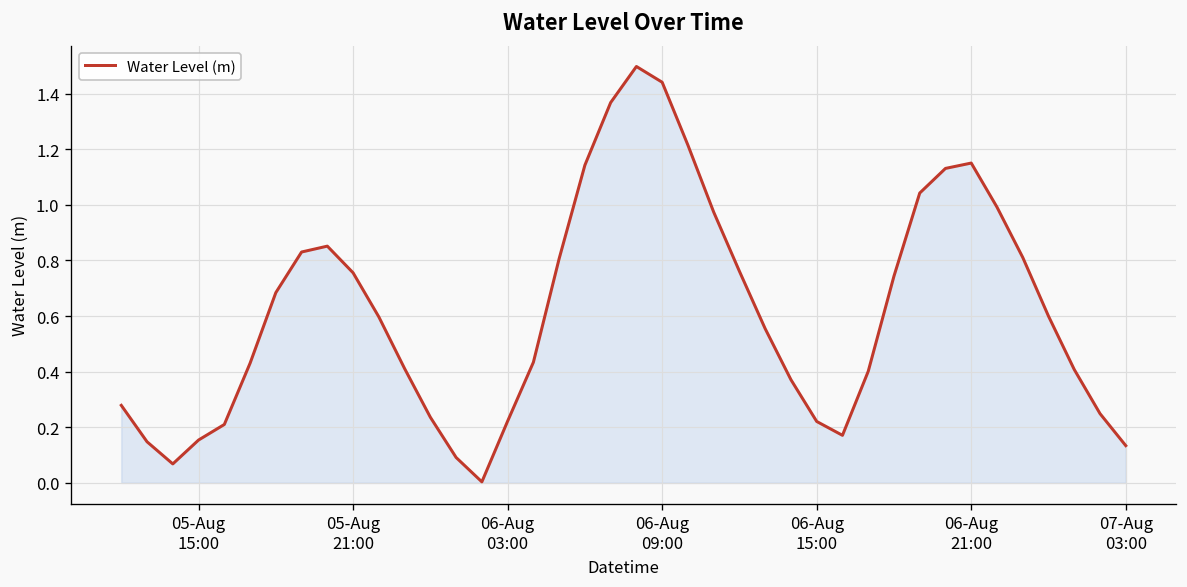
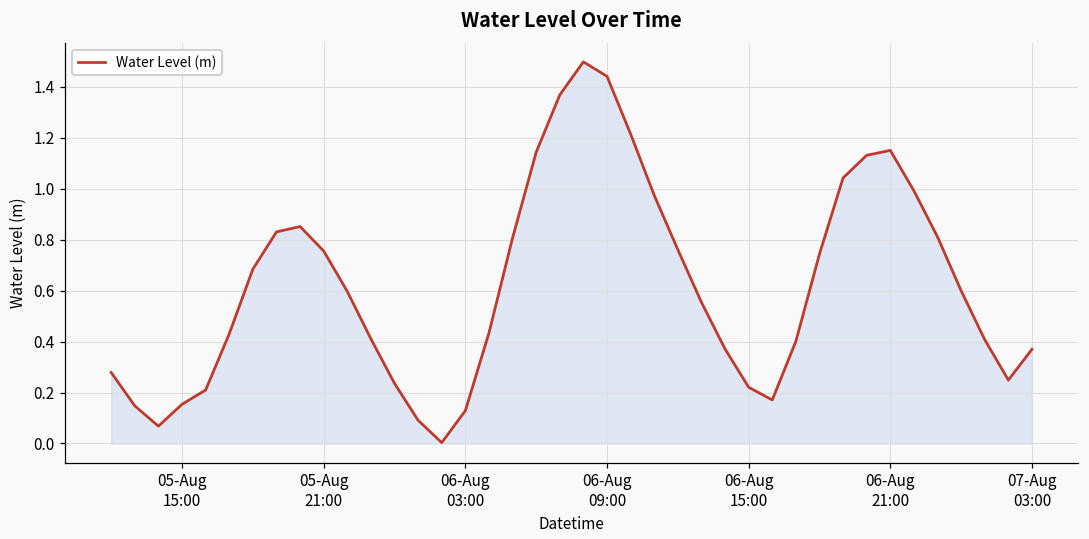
  {
    "05-Aug 15:00": 0.15,
    "05-Aug 21:00": 0.76,
-   "06-Aug 03:00": 0.22,
+   "06-Aug 03:00": 0.13,
    "06-Aug 09:00": 1.44,
    "06-Aug 15:00": 0.22,
    "06-Aug 21:00": 1.15,
-   "07-Aug 03:00": 0.13
+   "07-Aug 03:00": 0.37
  }
